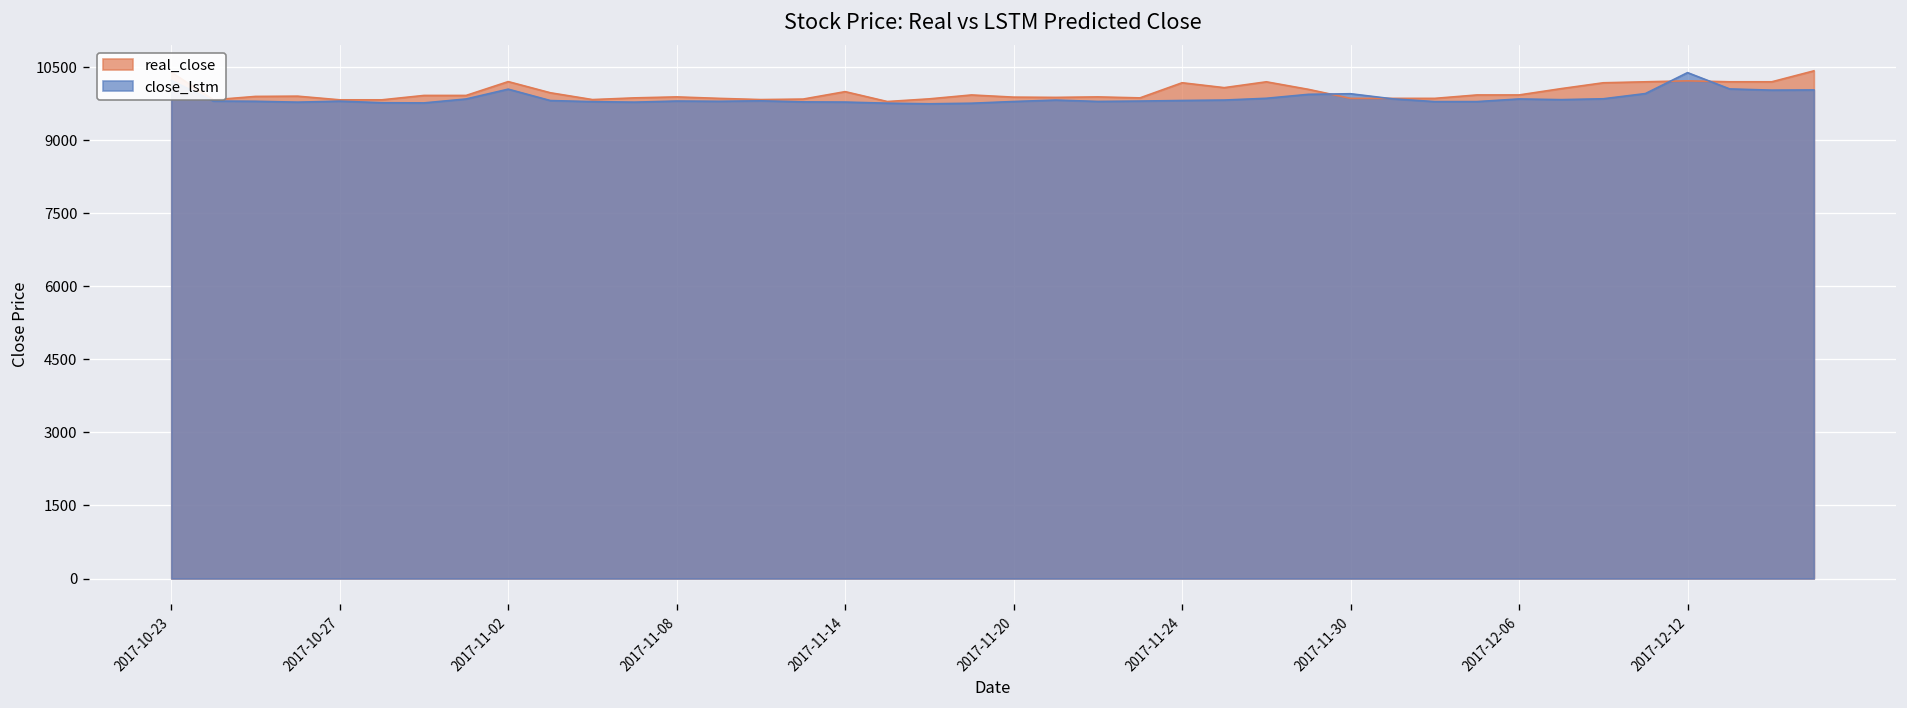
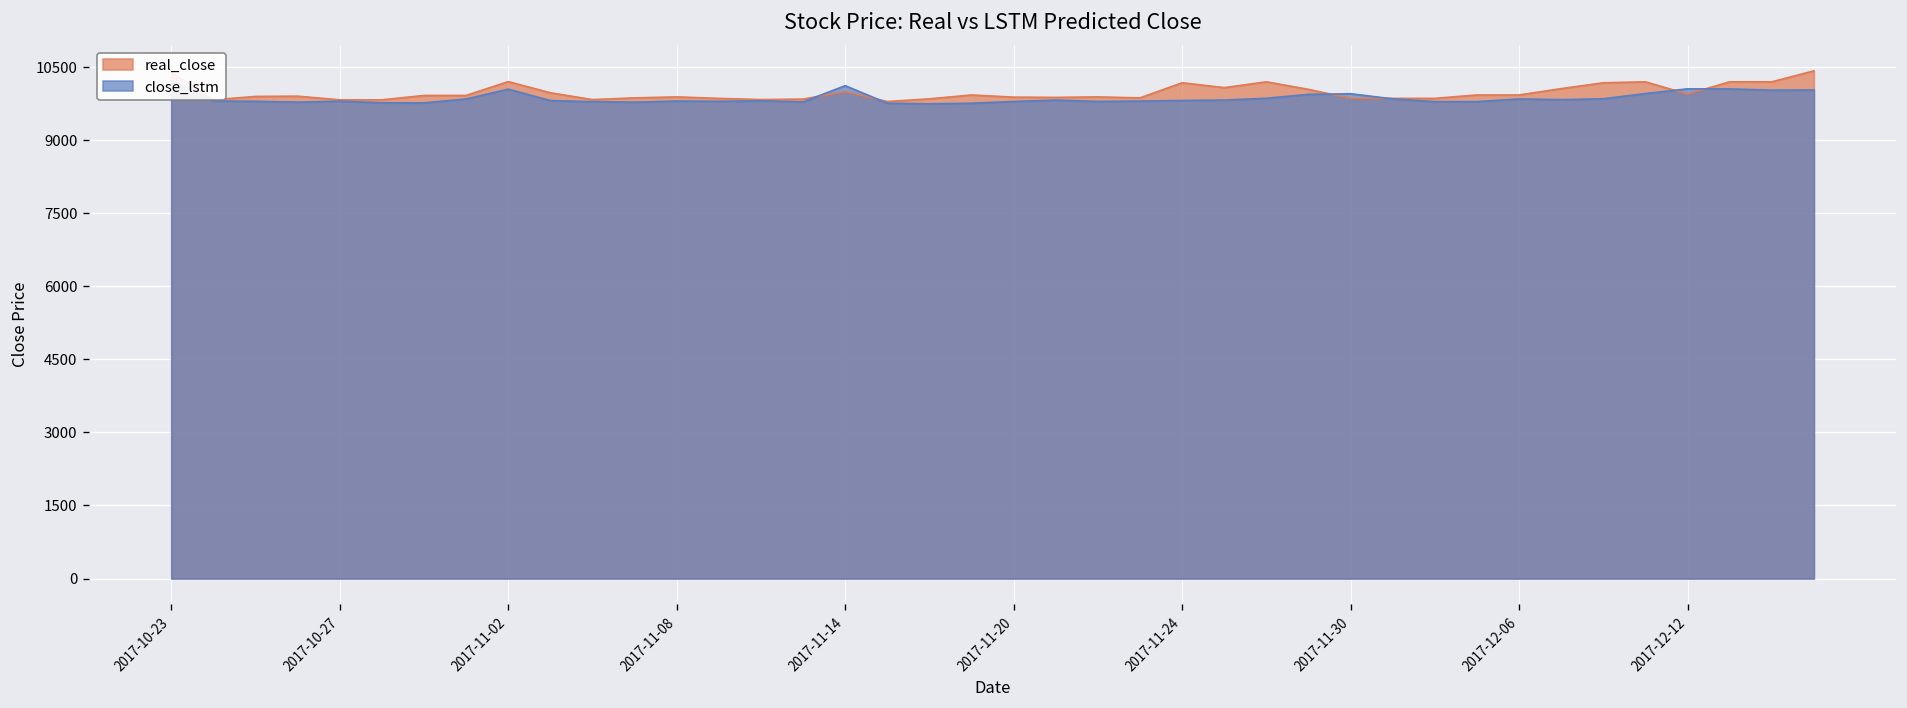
  {
    "real_close": {
      "2017-11-02": 10200,
      "2017-11-08": 9900,
      "2017-11-14": 10000,
      "2017-11-20": 9900,
      "2017-11-24": 10200,
      "2017-11-30": 9900,
      "2017-12-06": 9900,
-     "2017-12-12": 10200
+     "2017-12-12": 9900
    },
    "close_lstm": {
      "2017-11-02": 10000,
      "2017-11-08": 9800,
-     "2017-11-14": 9800,
+     "2017-11-14": 10100,
      "2017-11-20": 9800,
      "2017-11-24": 9800,
      "2017-11-30": 10000,
      "2017-12-06": 9800,
-     "2017-12-12": 10400
+     "2017-12-12": 10100
    }
  }
